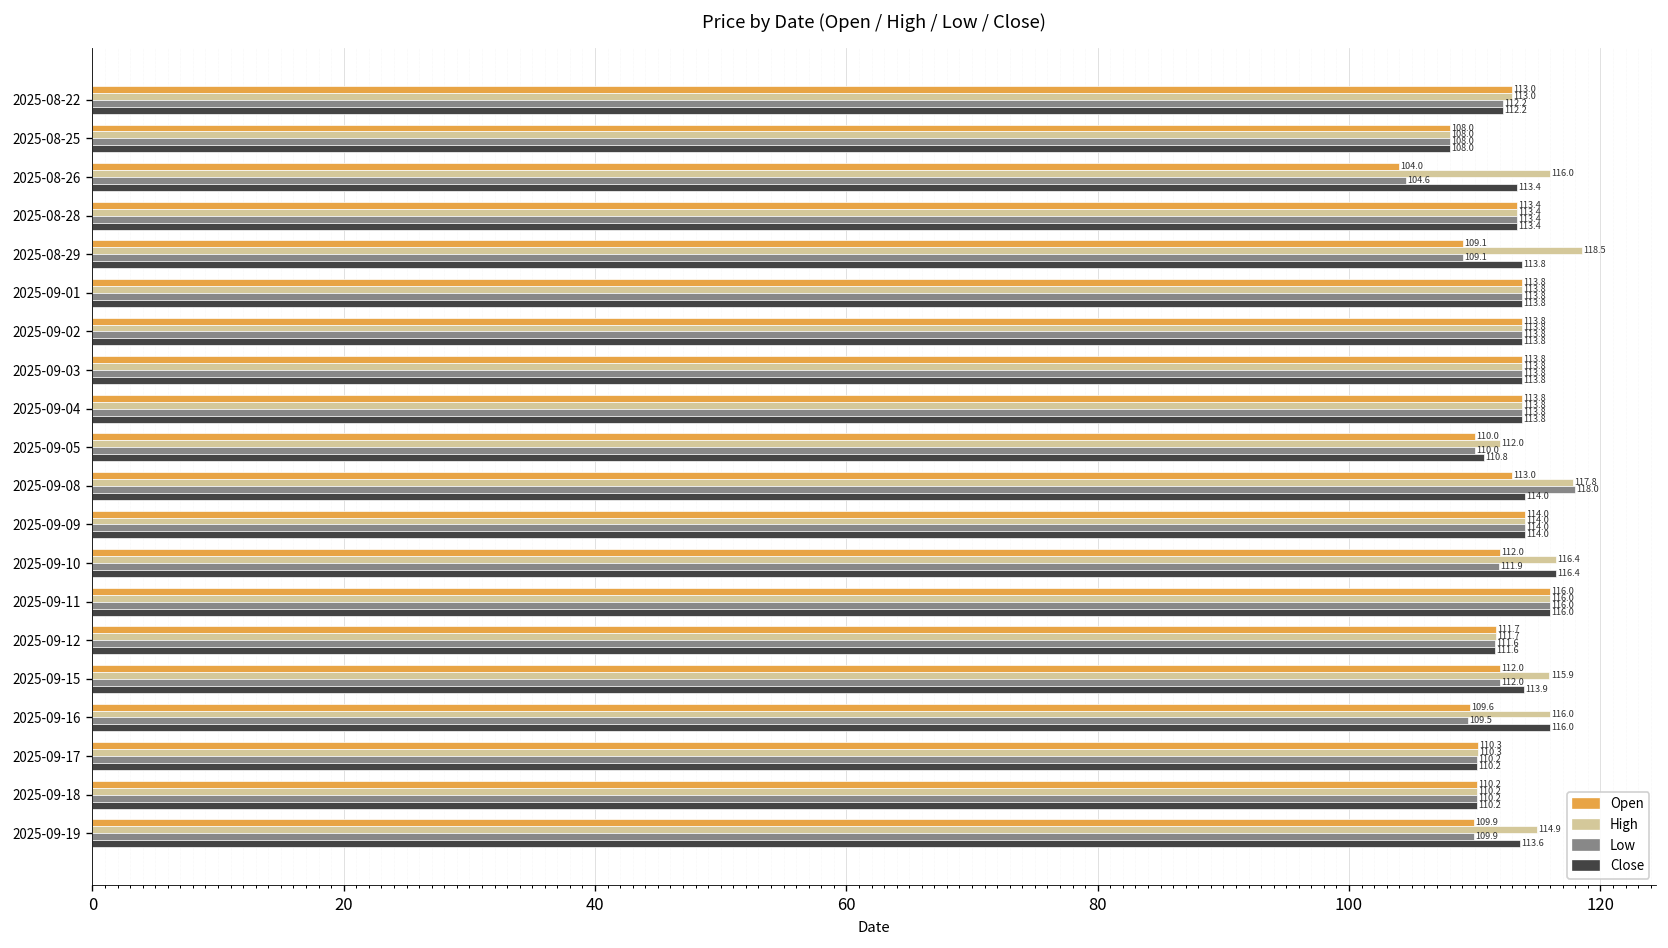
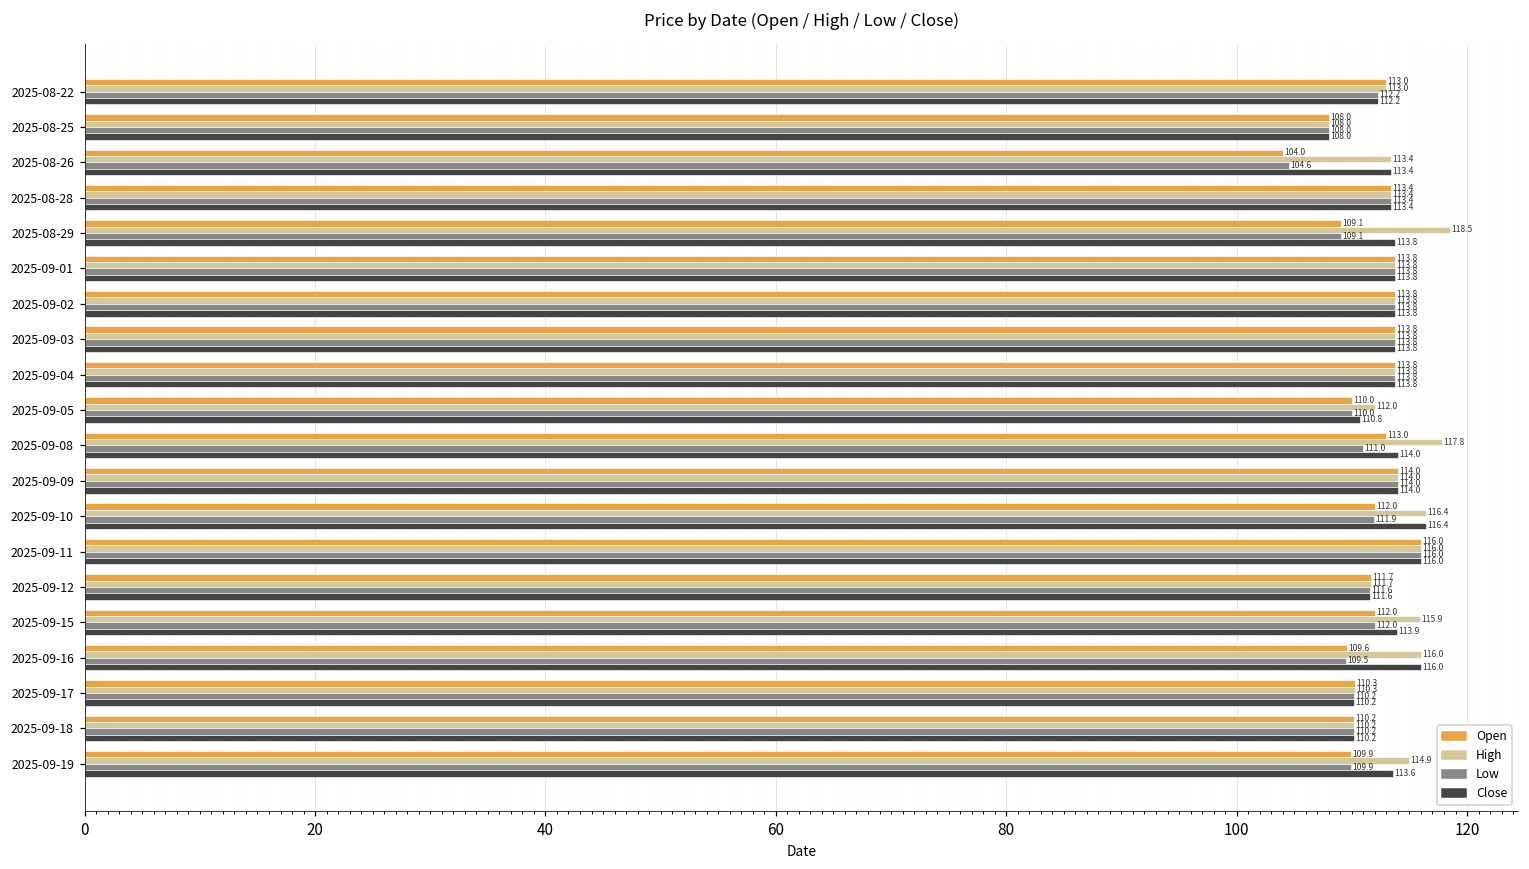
  {
    "Open": {
      "2025-08-26": 104.0,
      "2025-08-29": 109.1,
      "2025-09-05": 110.0,
      "2025-09-08": 113.0,
      "2025-09-10": 112.0,
      "2025-09-15": 112.0,
      "2025-09-16": 109.6,
      "2025-09-19": 109.9
    },
    "High": {
-     "2025-08-26": 116.0,
+     "2025-08-26": 113.4,
      "2025-08-29": 118.5,
      "2025-09-05": 112.0,
      "2025-09-10": 116.4,
      "2025-09-15": 115.9,
      "2025-09-16": 116.0,
      "2025-09-19": 114.9
    },
    "Low": {
      "2025-08-26": 104.6,
      "2025-08-29": 109.1,
-     "2025-09-08": 118.0,
+     "2025-09-08": 111.0,
      "2025-09-10": 111.9,
      "2025-09-15": 112.0,
      "2025-09-16": 109.5,
      "2025-09-19": 109.9
    },
    "Close": {
      "2025-08-26": 113.4,
      "2025-08-29": 113.8,
      "2025-09-08": 114.0,
      "2025-09-10": 116.4,
      "2025-09-15": 113.9,
      "2025-09-16": 116.0,
      "2025-09-19": 113.6
    }
  }
